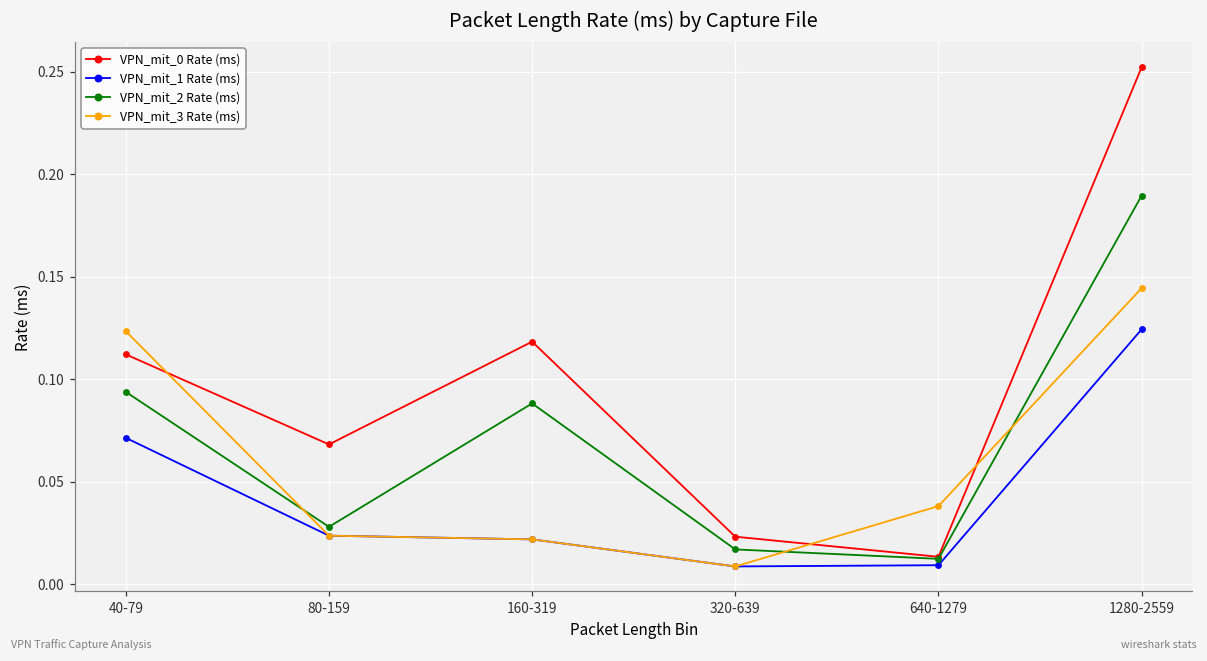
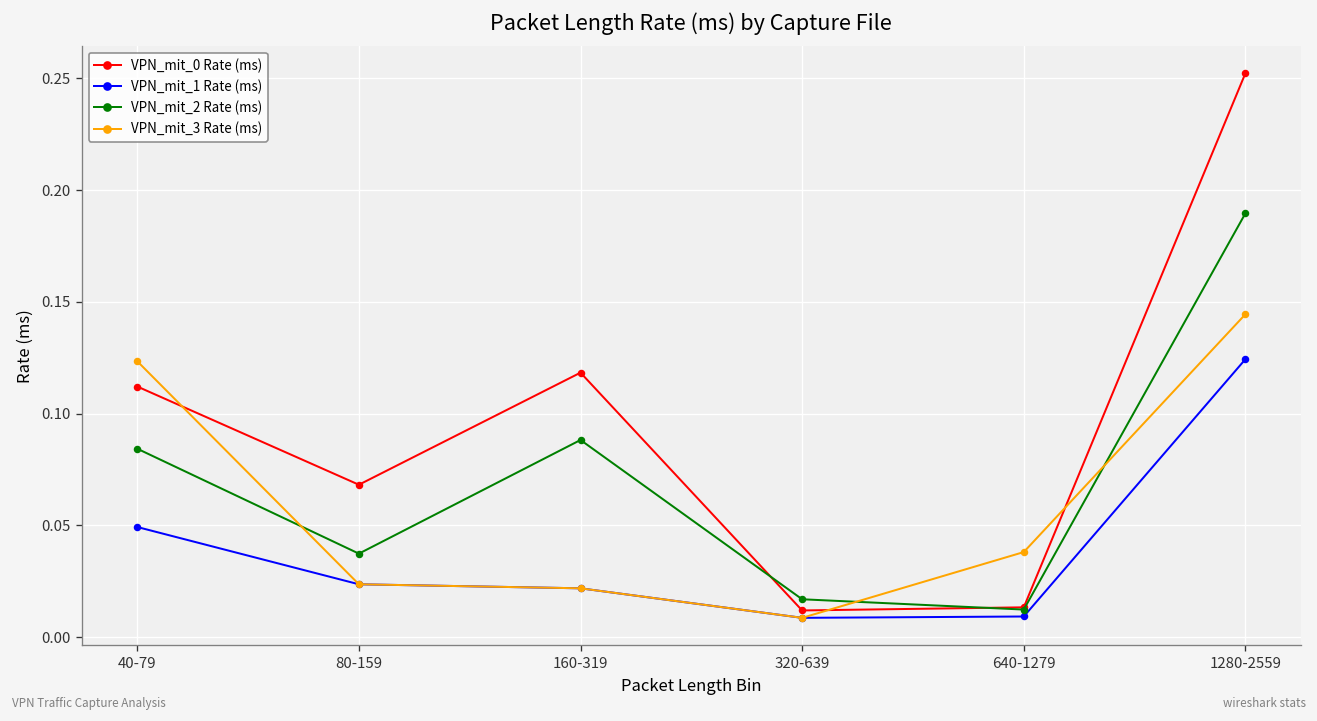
  {
    "VPN_mit_0 Rate (ms)": {
      "40-79": 0.112,
      "80-159": 0.068,
      "160-319": 0.118,
-     "320-639": 0.023,
+     "320-639": 0.012,
      "1280-2559": 0.252
    },
    "VPN_mit_1 Rate (ms)": {
-     "40-79": 0.071,
+     "40-79": 0.049,
      "640-1279": 0.009,
      "1280-2559": 0.124
    },
    "VPN_mit_2 Rate (ms)": {
-     "40-79": 0.094,
-     "80-159": 0.028,
+     "40-79": 0.084,
+     "80-159": 0.037,
      "160-319": 0.088,
      "320-639": 0.017,
      "1280-2559": 0.190
    },
    "VPN_mit_3 Rate (ms)": {
      "40-79": 0.123,
      "640-1279": 0.038,
      "1280-2559": 0.144
    }
  }
